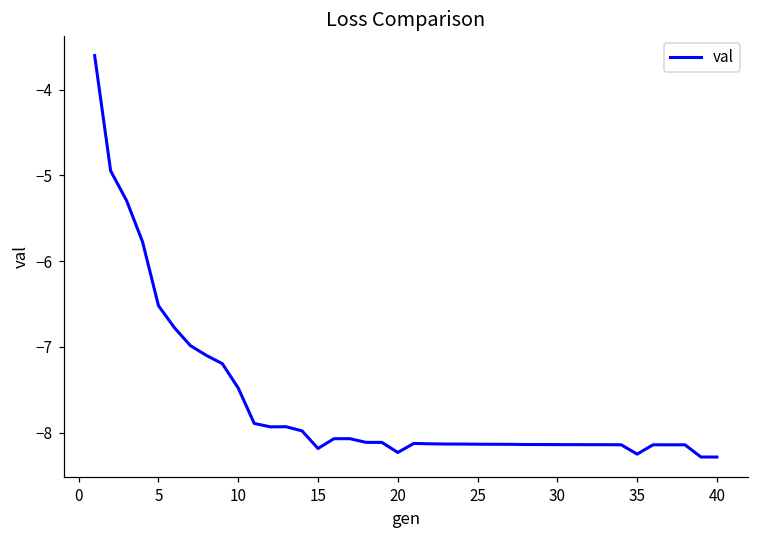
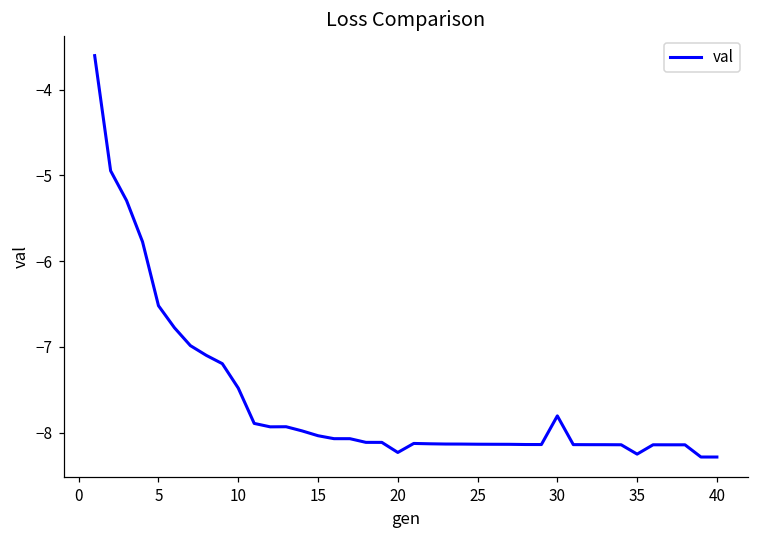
  {
    "5": -6.5,
    "10": -7.5,
-   "15": -8.2,
+   "15": -8.0,
    "20": -8.2,
    "25": -8.1,
-   "30": -8.1,
+   "30": -7.8,
    "35": -8.3,
    "40": -8.3
  }
